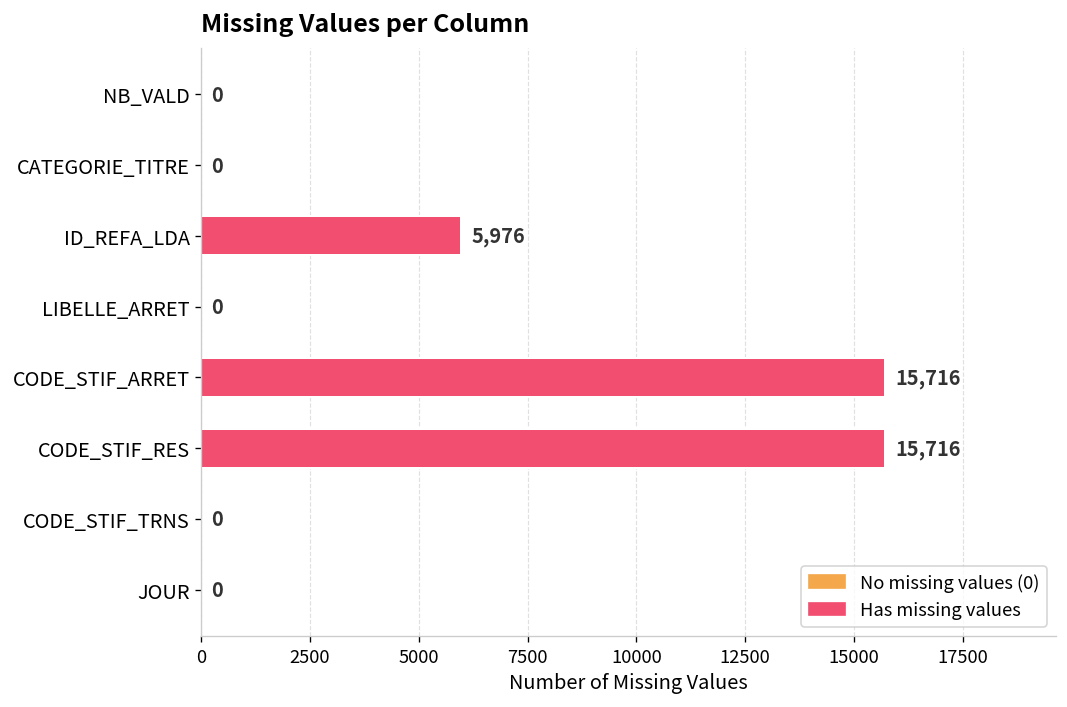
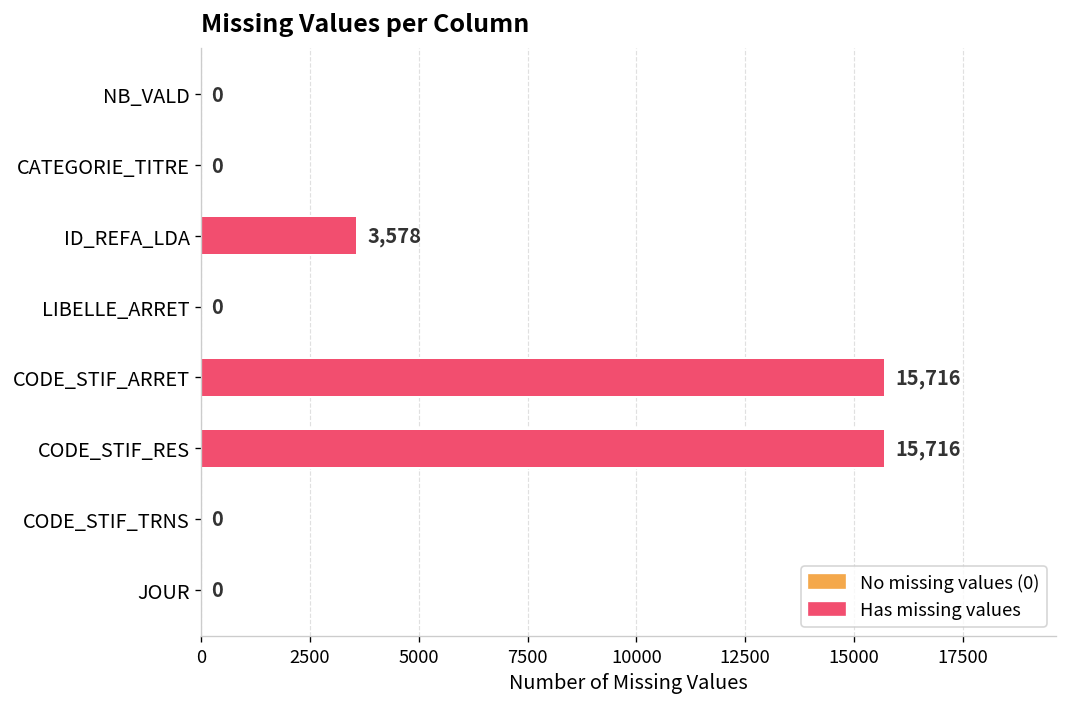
  {
    "NB_VALD": "0",
    "CATEGORIE_TITRE": "0",
-   "ID_REFA_LDA": "5,976",
+   "ID_REFA_LDA": "3,578",
    "LIBELLE_ARRET": "0",
    "CODE_STIF_ARRET": "15,716",
    "CODE_STIF_RES": "15,716",
    "CODE_STIF_TRNS": "0",
    "JOUR": "0"
  }
